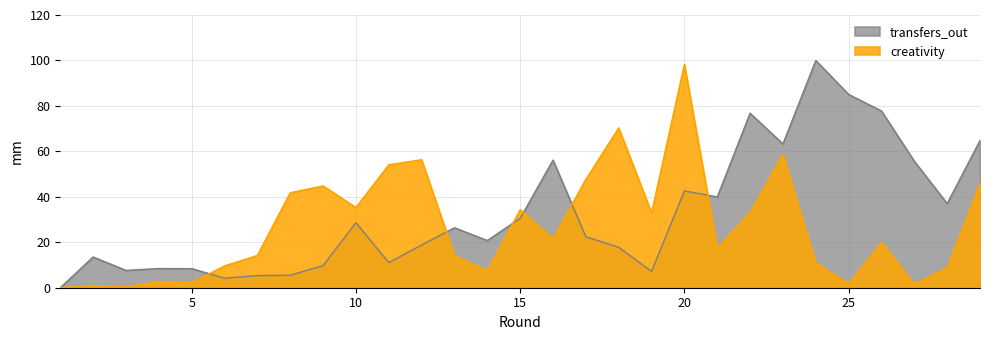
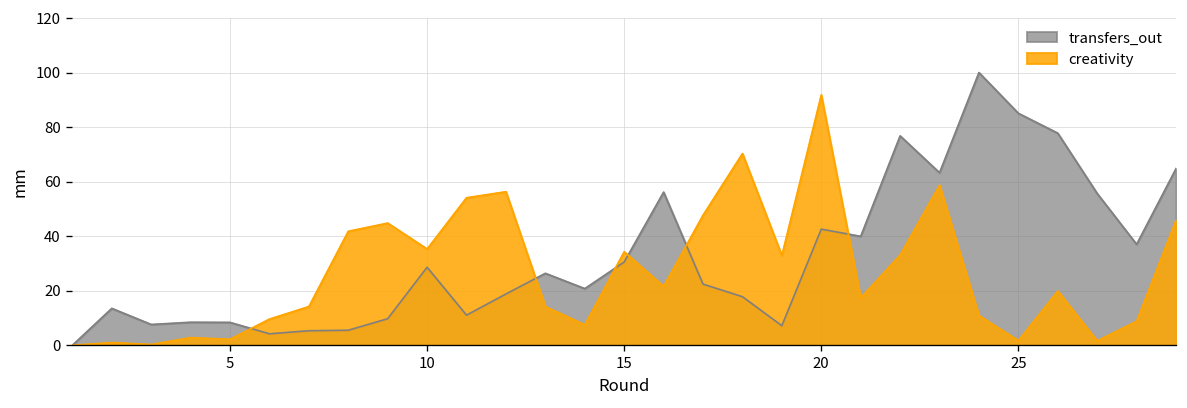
  {
    "transfers_out": {
      "5": 8,
      "10": 29,
      "15": 31,
      "20": 43,
      "25": 85
    },
    "creativity": {
      "5": 2,
      "10": 35,
      "15": 34,
-     "20": 98,
+     "20": 92,
      "25": 2
    }
  }
